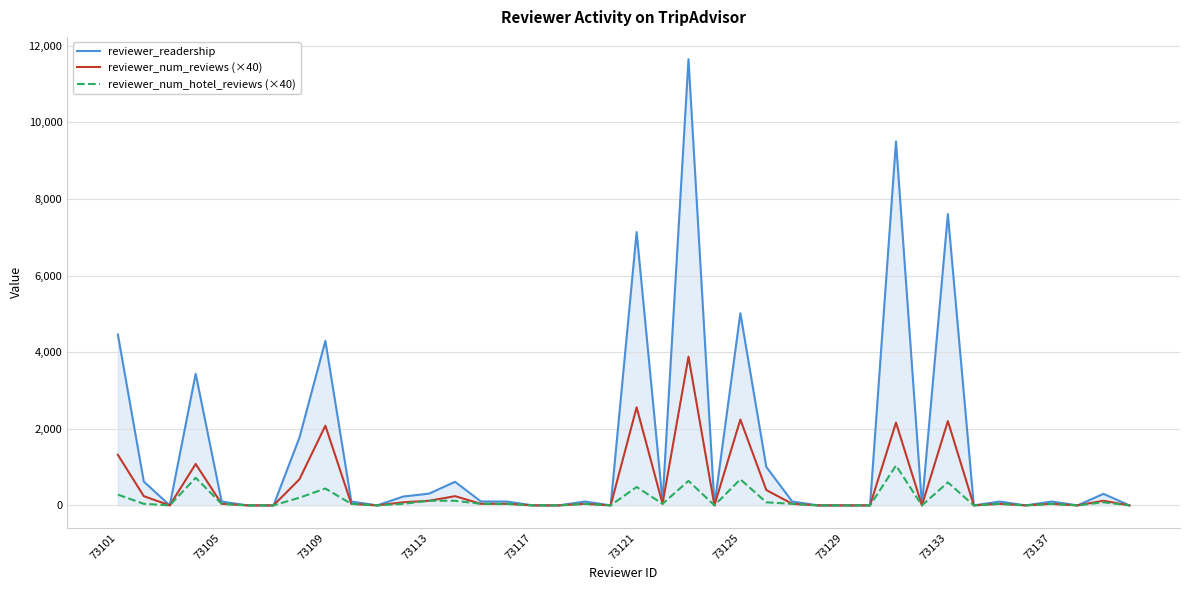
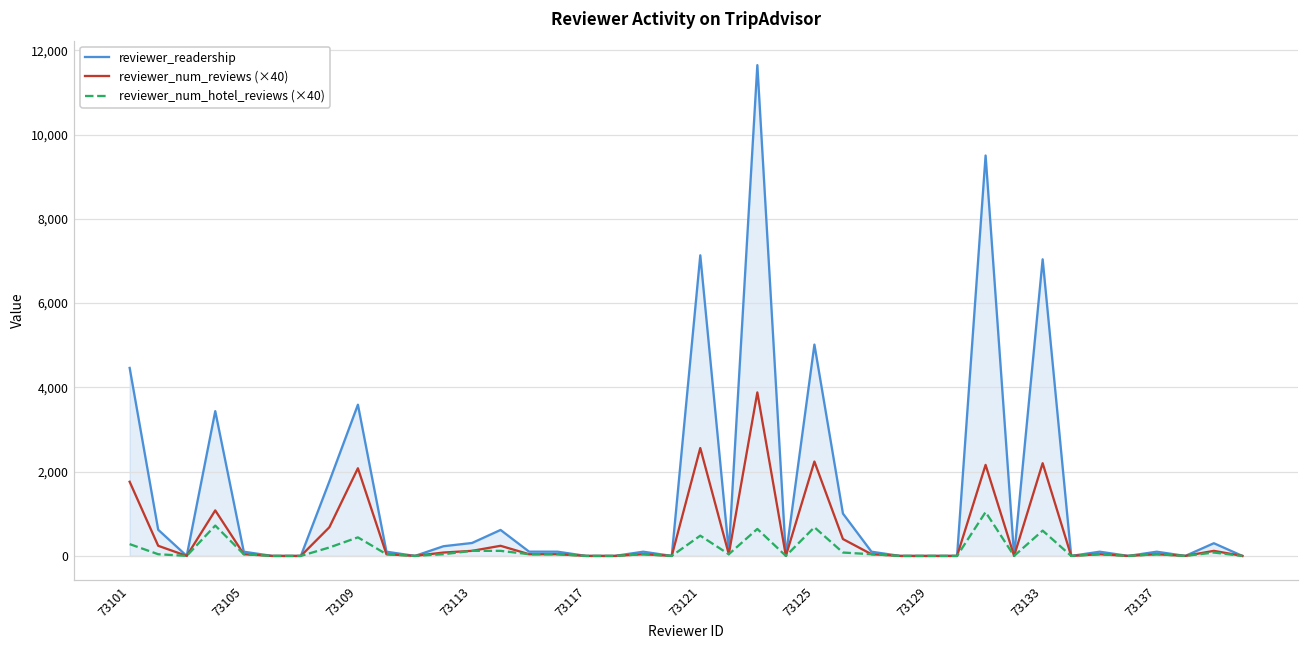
  {
    "reviewer_readership": {
      "73101": "4,500",
-     "73109": "4,300",
+     "73109": "3,600",
      "73113": "300",
      "73121": "7,100",
      "73125": "5,000",
-     "73133": "7,600"
+     "73133": "7,000"
    },
    "reviewer_num_reviews (×40)": {
-     "73101": "1,300",
+     "73101": "1,800",
      "73109": "2,100",
      "73121": "2,600",
      "73125": "2,200",
      "73133": "2,200"
    },
    "reviewer_num_hotel_reviews (×40)": {
      "73101": "300",
      "73109": "400",
      "73121": "500",
      "73125": "700",
      "73133": "600"
    }
  }
